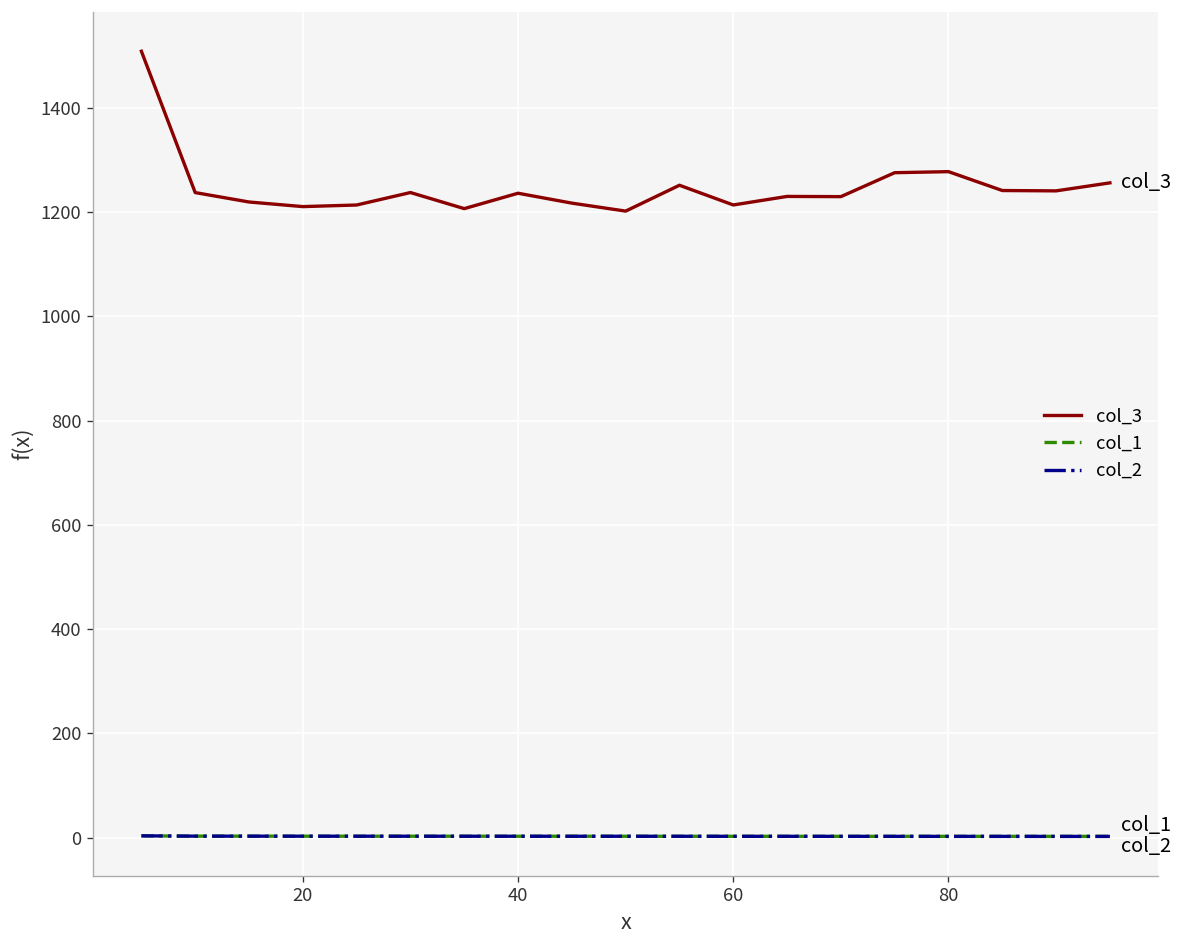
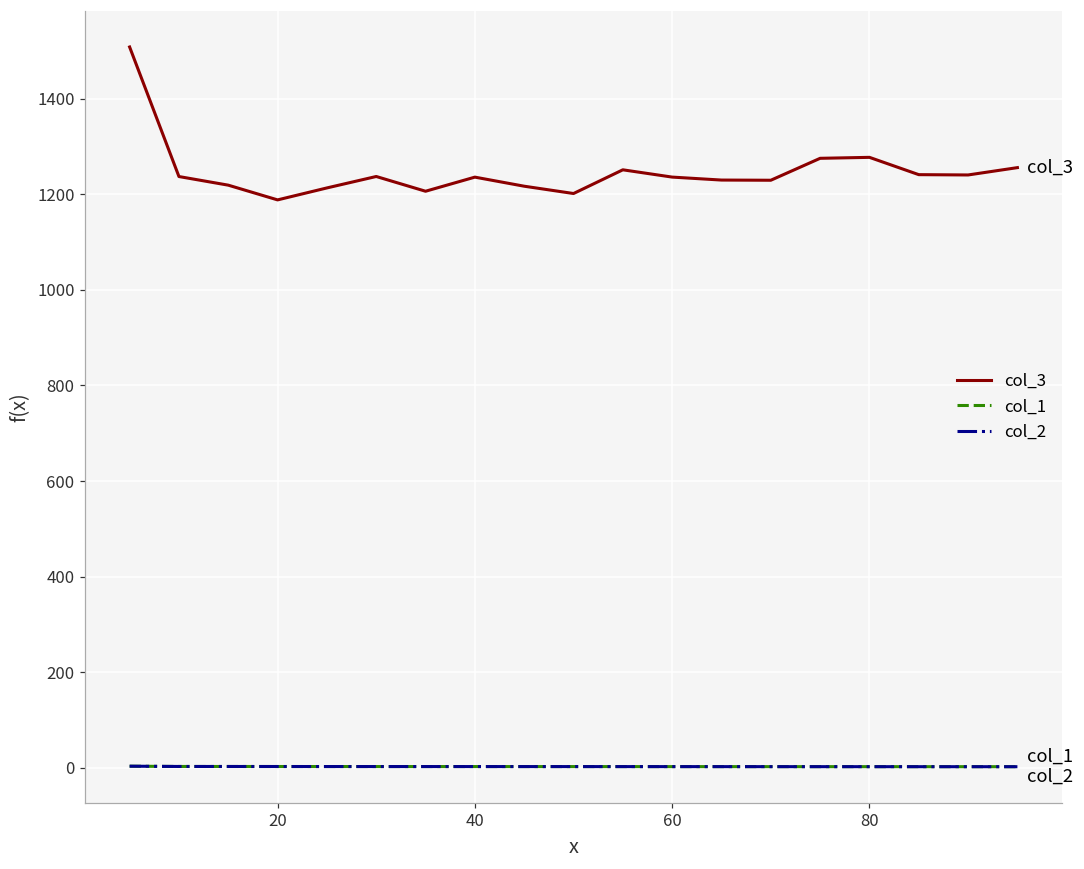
  {
    "col_3": {
-     "20": 1210,
+     "20": 1190,
      "40": 1240,
-     "60": 1210,
+     "60": 1240,
      "80": 1280
    },
    "col_2": {
      "20": 0,
      "40": 0,
      "60": 0,
      "80": 0
    }
  }
